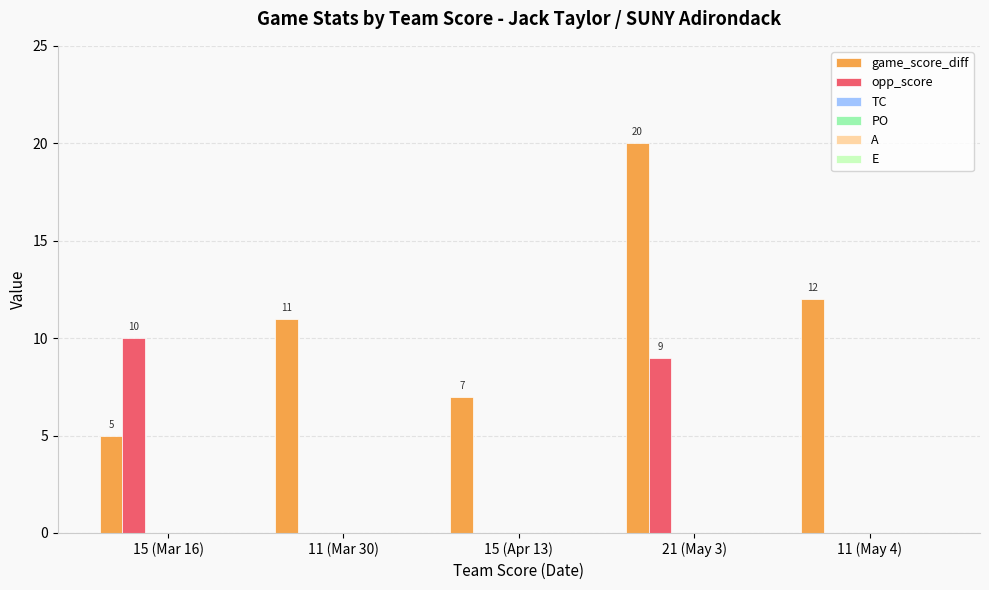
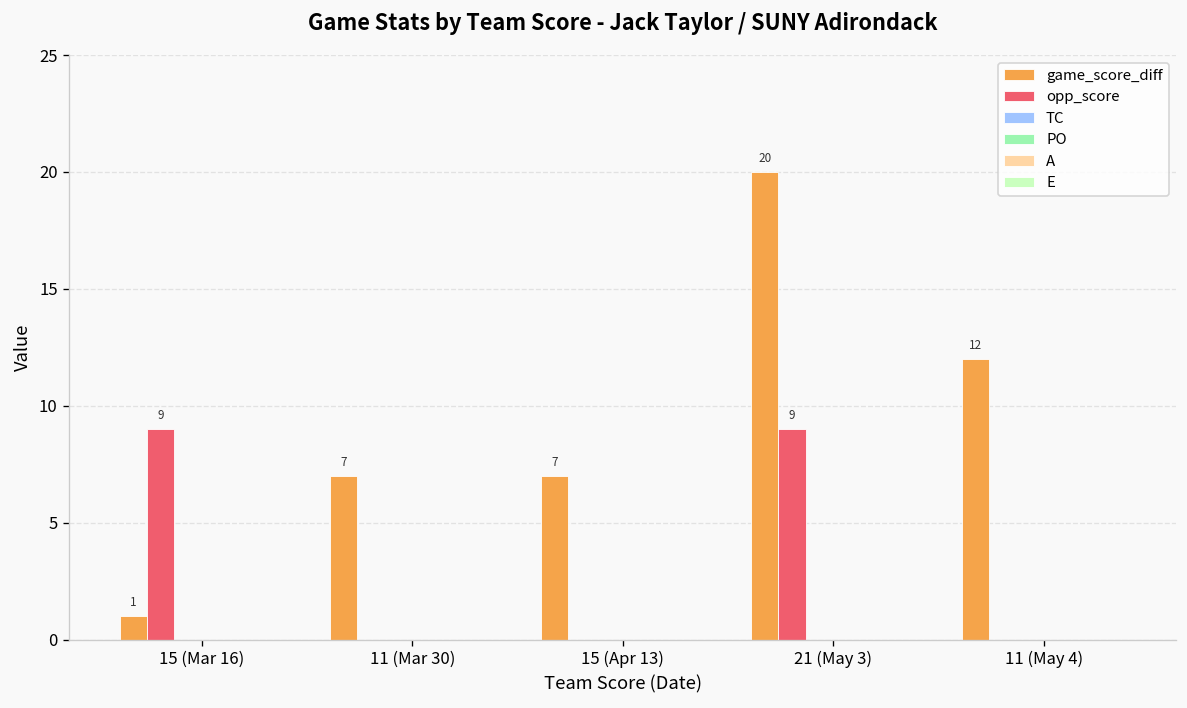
  {
    "game_score_diff": {
-     "15 (Mar 16)": 5,
-     "11 (Mar 30)": 11,
+     "15 (Mar 16)": 1,
+     "11 (Mar 30)": 7,
      "15 (Apr 13)": 7,
      "21 (May 3)": 20,
      "11 (May 4)": 12
    },
    "opp_score": {
-     "15 (Mar 16)": 10,
+     "15 (Mar 16)": 9,
      "21 (May 3)": 9
    },
    "TC": {
      "15 (Mar 16)": 0.0,
      "11 (Mar 30)": 0.0,
      "15 (Apr 13)": 0.0,
      "21 (May 3)": 0.0,
      "11 (May 4)": 0.0
    },
    "A": {
      "15 (Mar 16)": 0.0,
      "11 (Mar 30)": 0.0,
      "15 (Apr 13)": 0.0,
      "21 (May 3)": 0.0,
      "11 (May 4)": 0.0
    }
  }
